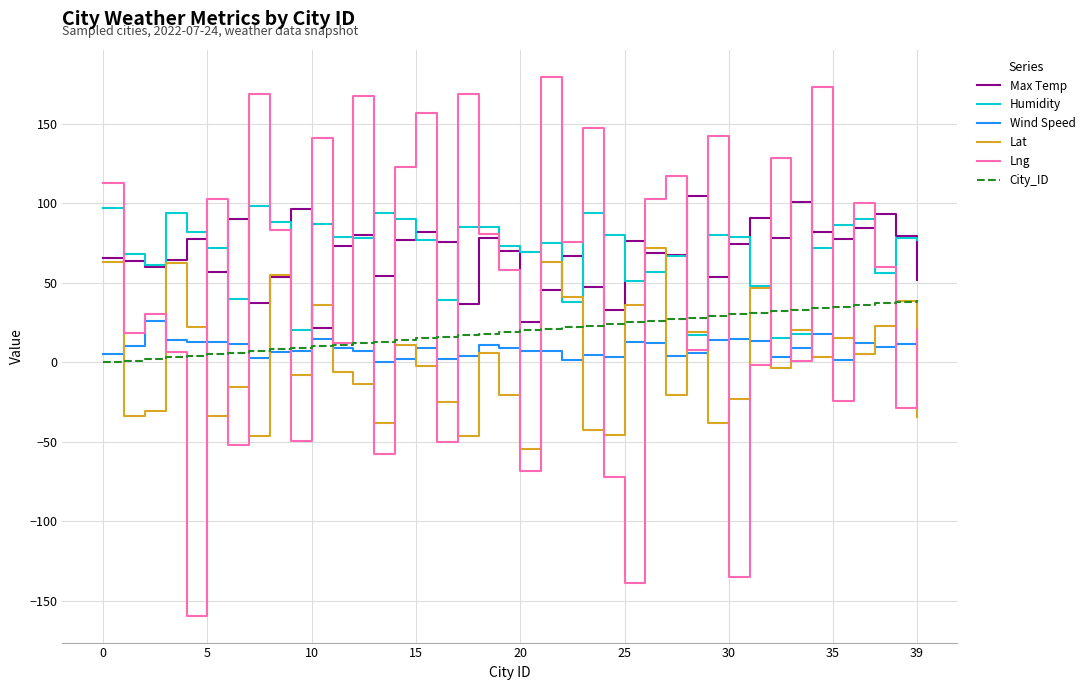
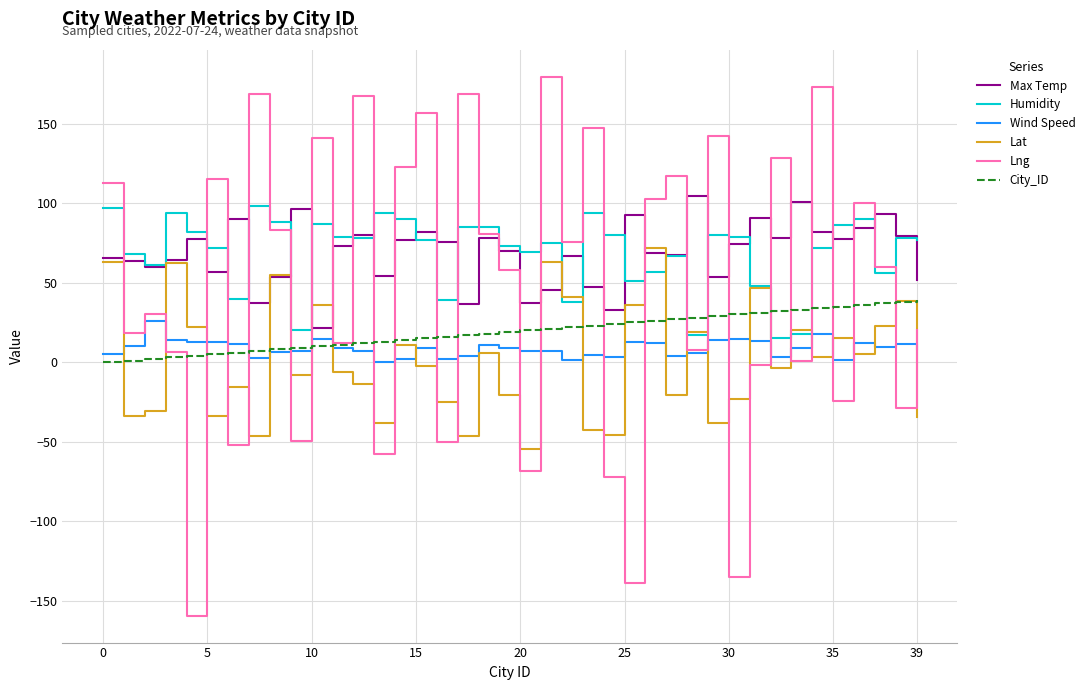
  {
    "Max Temp": {
      "0": 65,
      "5": 57,
      "10": 22,
      "15": 82,
-     "20": 25,
-     "25": 76,
+     "20": 37,
+     "25": 93,
      "30": 74,
      "35": 77,
      "39": 52
    },
    "Humidity": {
      "0": 97,
      "5": 72,
      "10": 87,
      "15": 77,
      "20": 69,
      "25": 51,
      "30": 79,
      "35": 86,
      "39": 77
    },
    "Wind Speed": {
      "0": 5,
      "5": 13,
      "10": 15,
      "15": 9,
      "20": 7,
      "25": 13,
      "30": 14,
      "35": 1,
      "39": 9
    },
    "Lat": {
      "0": 63,
      "5": -34,
      "10": 36,
      "15": -3,
      "20": -55,
      "25": 36,
      "30": -23,
      "35": 15,
      "39": -35
    },
    "Lng": {
      "0": 112,
-     "5": 103,
+     "5": 115,
      "10": 141,
      "15": 156,
      "20": -68,
      "25": -139,
      "30": -135,
      "35": -25,
      "39": 20
    },
    "City_ID": {
      "0": 0,
      "5": 5,
      "10": 10,
      "15": 15,
      "20": 20,
      "25": 25,
      "30": 30,
      "35": 35,
      "39": 39
    }
  }
